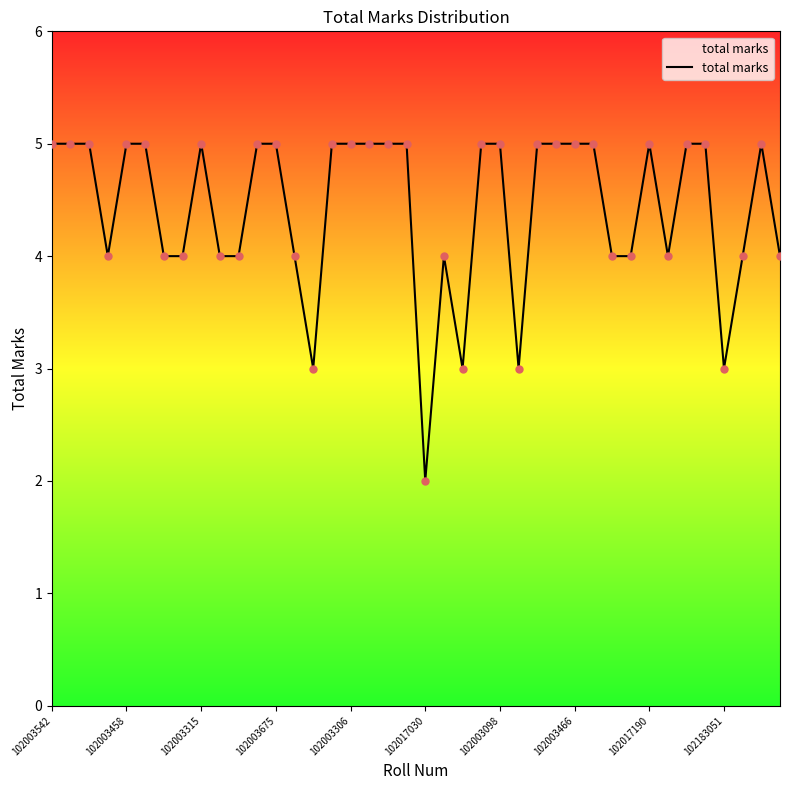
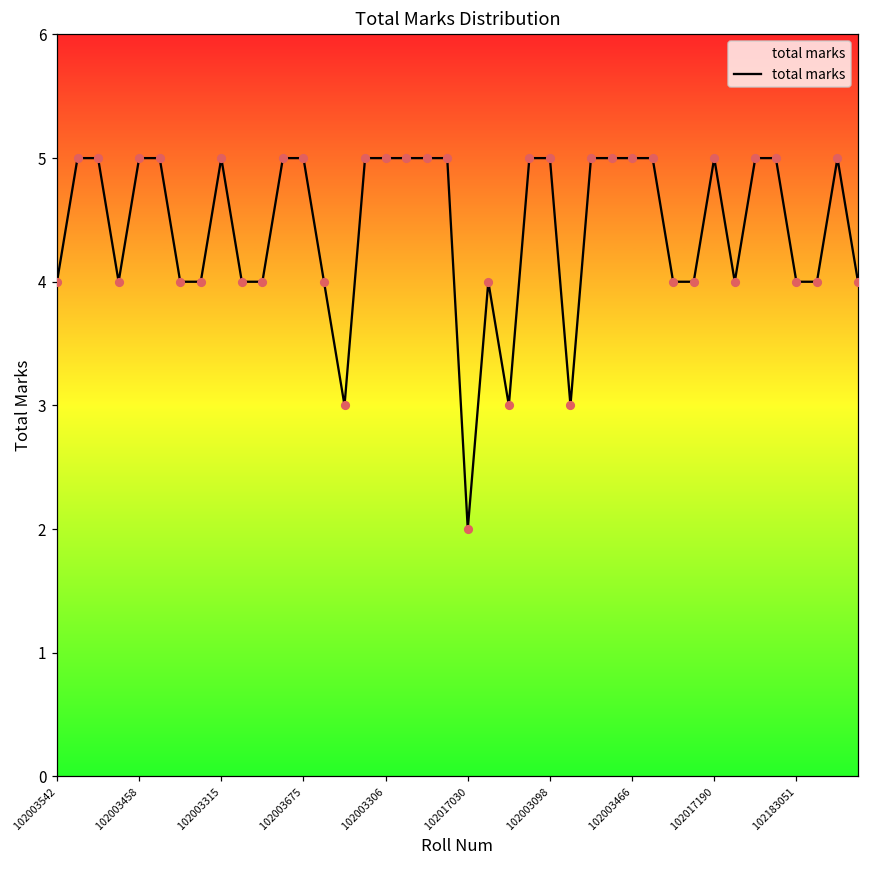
  {
-   "102003542": 5,
+   "102003542": 4,
    "102003458": 5,
    "102003315": 5,
    "102003675": 5,
    "102003306": 5,
    "102017030": 2,
    "102003098": 5,
    "102003466": 5,
    "102017190": 5,
-   "102183051": 3
+   "102183051": 4
  }
